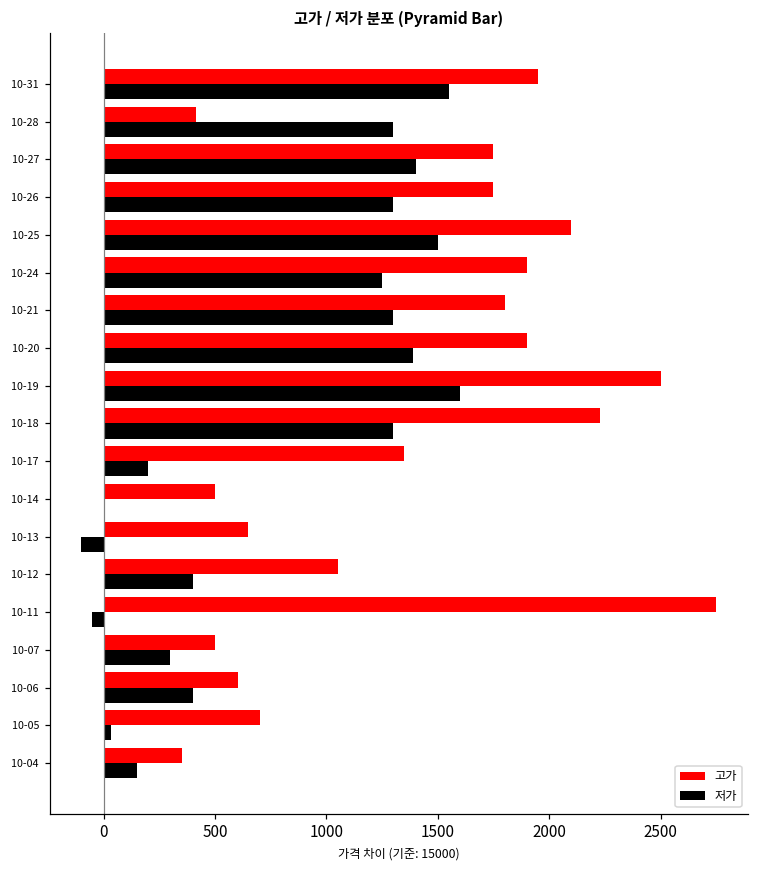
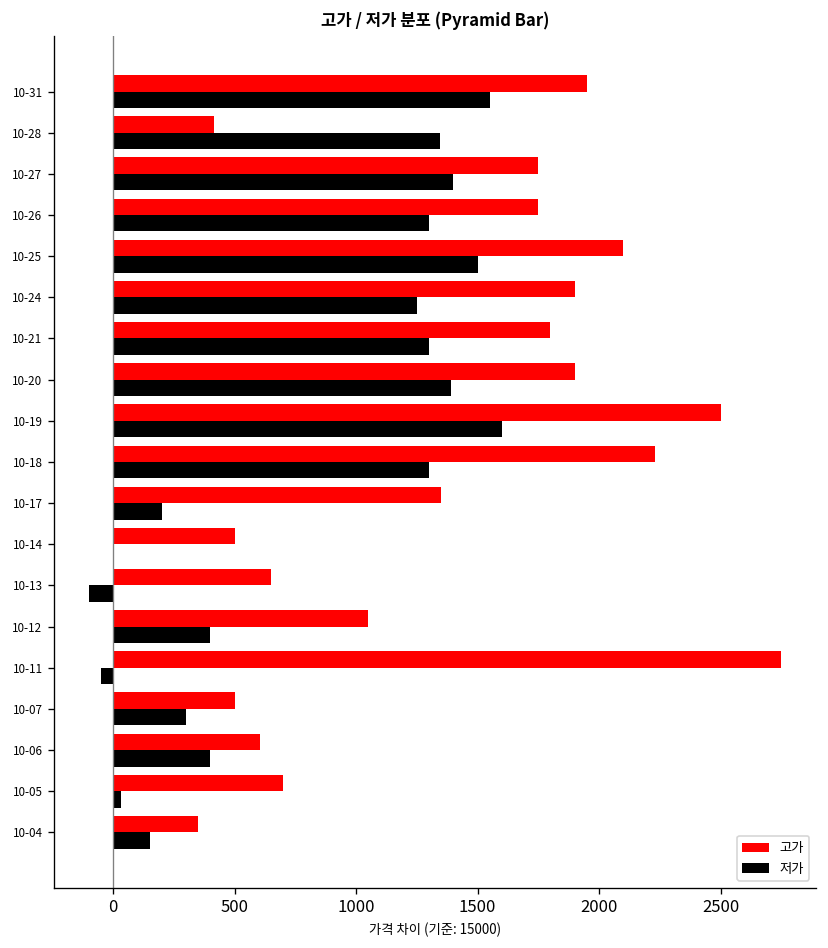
  {
    "고가": {
      "10-31": 1950,
      "10-28": 410,
      "10-27": 1750,
      "10-26": 1750,
      "10-25": 2100,
      "10-24": 1900,
      "10-21": 1800,
      "10-20": 1900,
      "10-19": 2500,
      "10-18": 2230,
      "10-17": 1350,
      "10-14": 500,
      "10-13": 650,
      "10-12": 1050,
      "10-11": 2750,
      "10-07": 500,
      "10-06": 610,
      "10-05": 700,
      "10-04": 350
    },
    "저가": {
      "10-31": 1550,
-     "10-28": 1300,
+     "10-28": 1350,
      "10-27": 1400,
      "10-26": 1300,
      "10-25": 1500,
      "10-24": 1250,
      "10-21": 1300,
      "10-20": 1390,
      "10-19": 1600,
      "10-18": 1300,
      "10-17": 200,
      "10-14": 0,
      "10-13": -100,
      "10-12": 400,
      "10-11": -50,
      "10-07": 300,
      "10-06": 400,
      "10-05": 30,
      "10-04": 150
    }
  }
